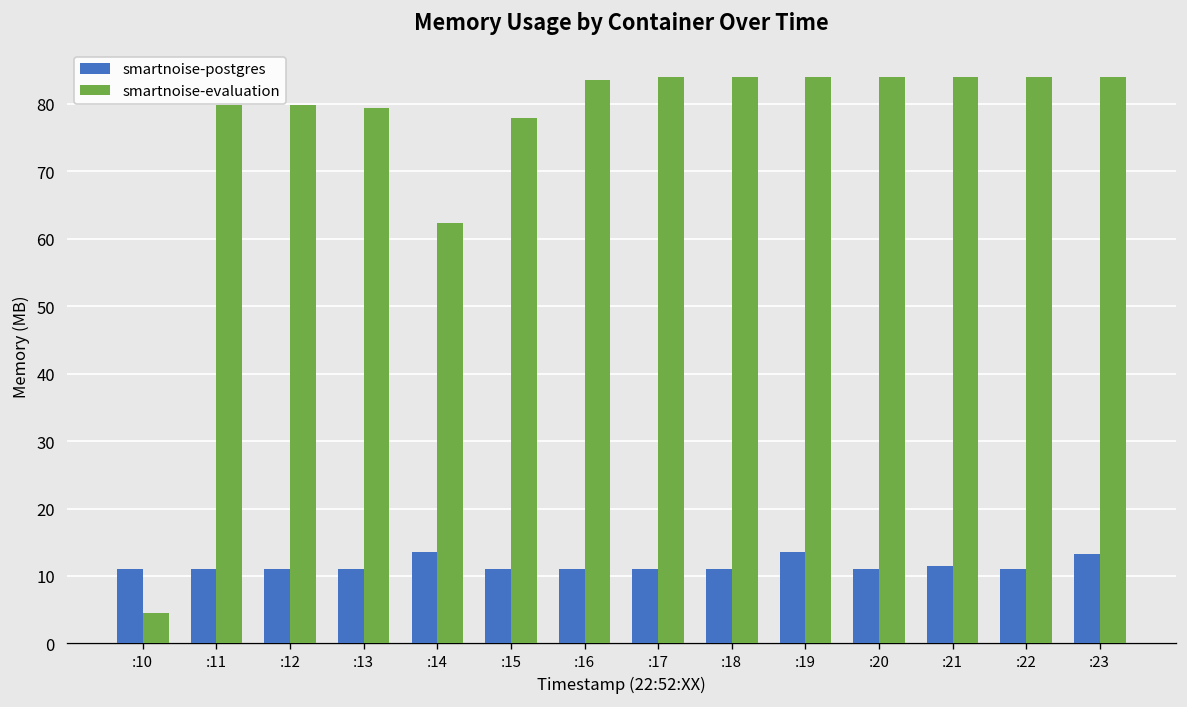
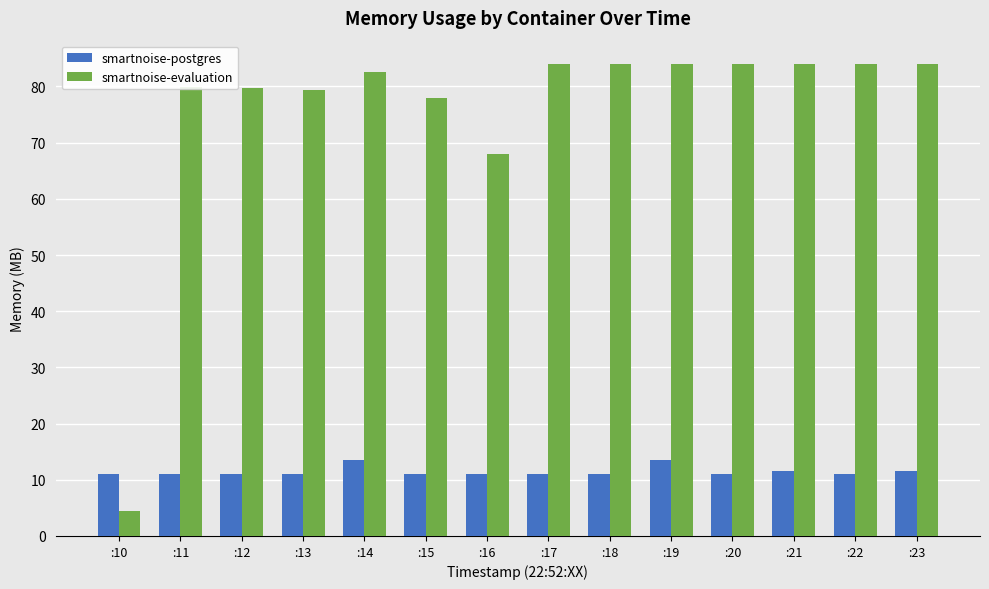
  {
    "smartnoise-postgres": {
      ":10": 11,
      ":11": 11,
      ":12": 11,
      ":13": 11,
      ":14": 14,
      ":15": 11,
      ":16": 11,
      ":17": 11,
      ":18": 11,
      ":19": 14,
      ":20": 11,
      ":21": 12,
      ":22": 11,
-     ":23": 13
+     ":23": 12
    },
    "smartnoise-evaluation": {
      ":10": 5,
      ":12": 80,
      ":13": 79,
-     ":14": 62,
+     ":14": 83,
      ":15": 78,
-     ":16": 84,
+     ":16": 68,
      ":17": 84,
      ":18": 84,
      ":19": 84,
      ":20": 84,
      ":21": 84,
      ":22": 84,
      ":23": 84
    }
  }
